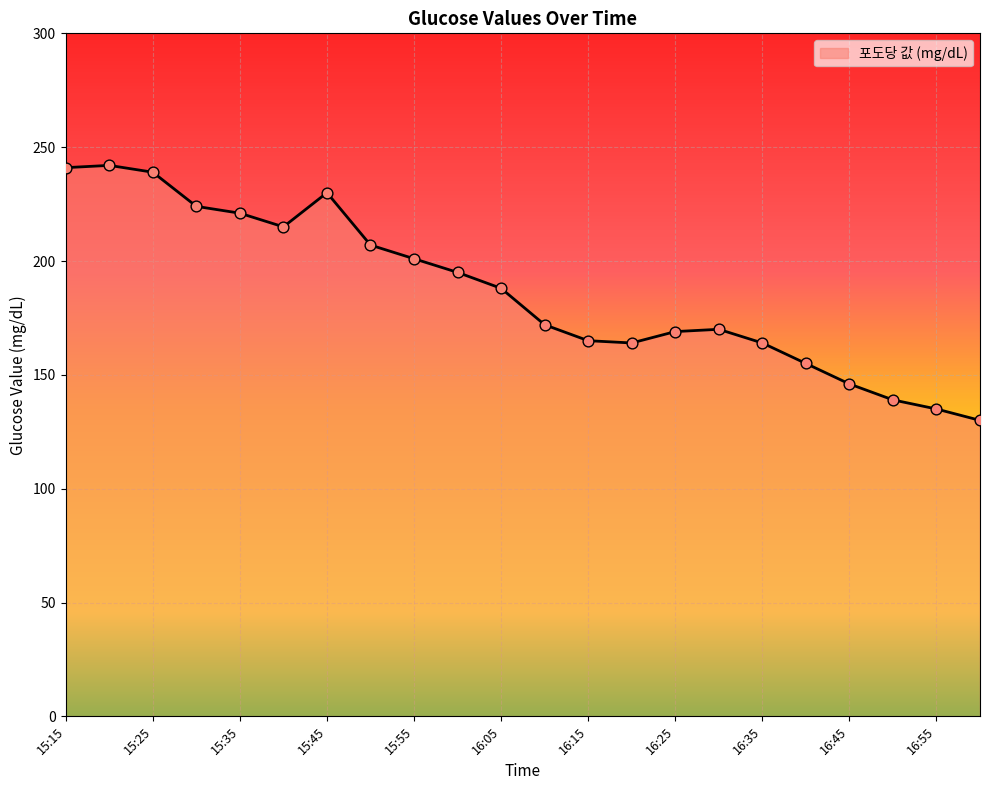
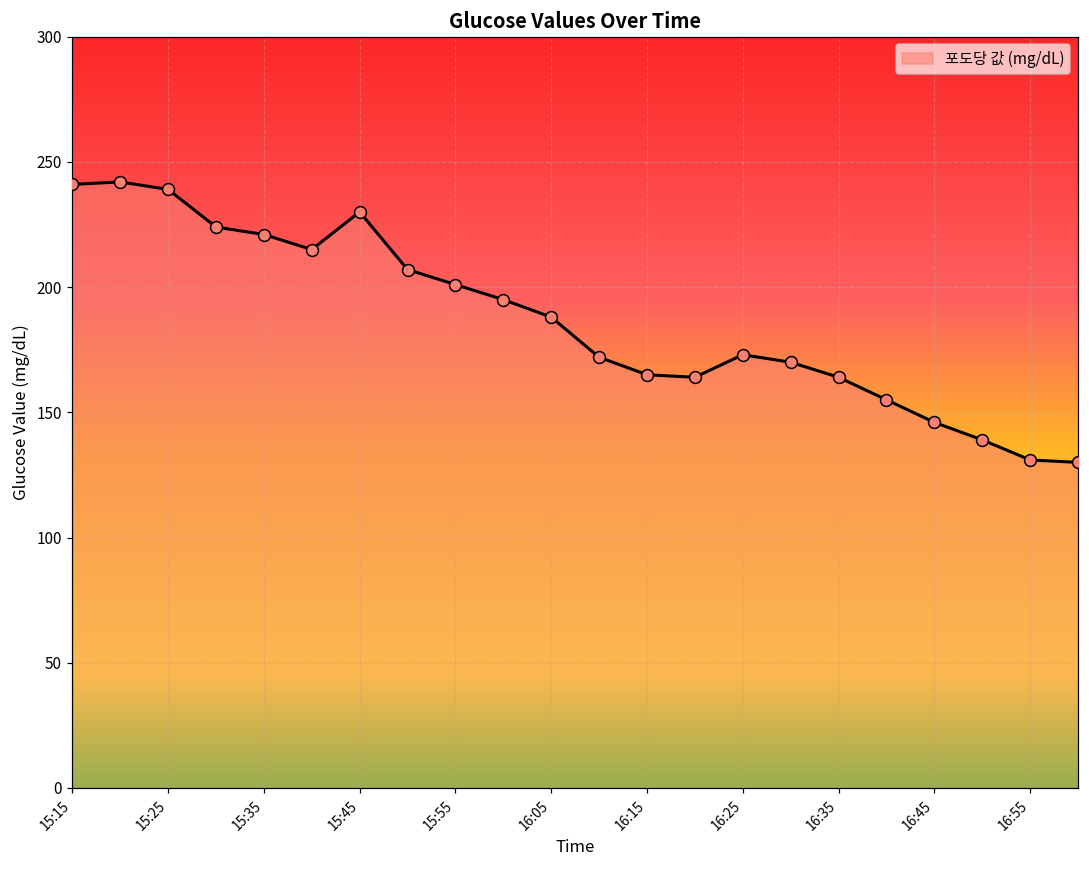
  {
    "15:15": 241,
    "15:25": 239,
    "15:35": 221,
    "15:45": 230,
    "15:55": 201,
    "16:05": 188,
    "16:15": 165,
-   "16:25": 169,
+   "16:25": 173,
    "16:35": 164,
    "16:45": 146,
-   "16:55": 135
+   "16:55": 131
  }
